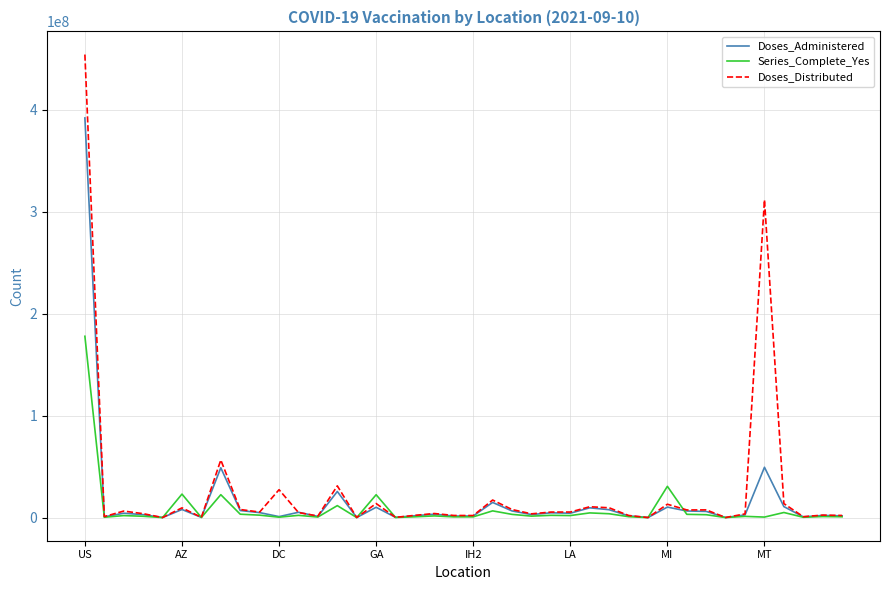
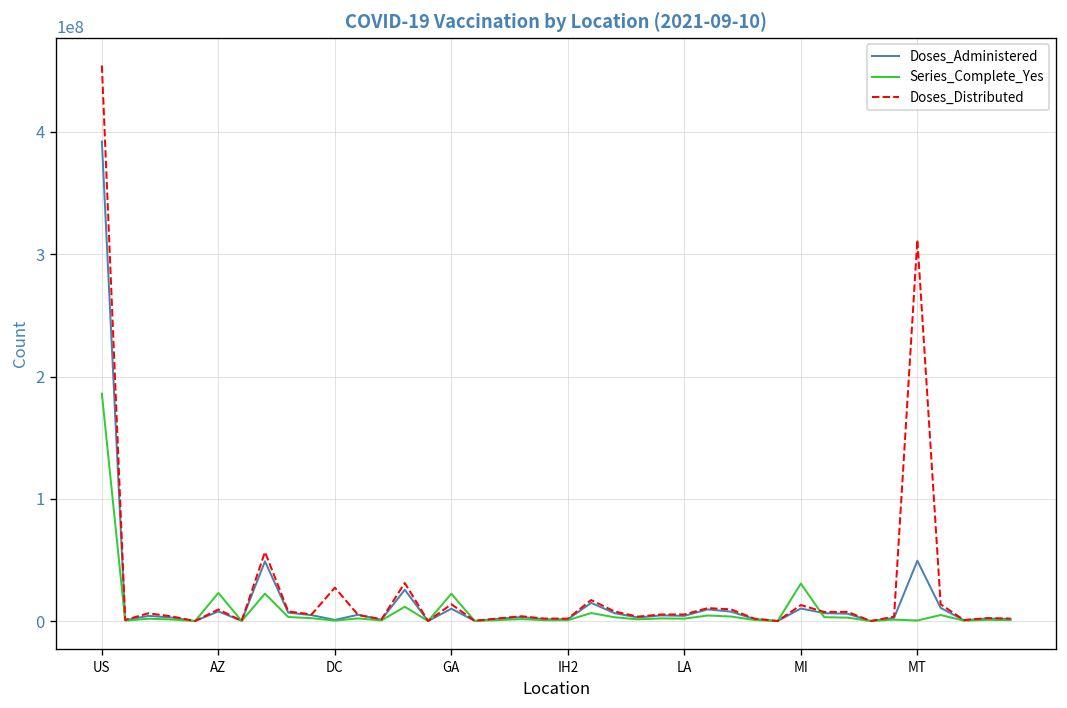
  {
    "Doses_Administered": {
      "US": 392000000,
      "GA": 10000000,
      "MI": 10000000,
      "MT": 49000000
    },
    "Series_Complete_Yes": {
-     "US": 178000000,
+     "US": 186000000,
      "AZ": 23000000,
      "GA": 22000000,
      "MI": 31000000,
      "MT": 1000000
    },
    "Doses_Distributed": {
      "US": 454000000,
      "DC": 27000000,
      "GA": 14000000,
      "MI": 13000000,
      "MT": 312000000
    }
  }
